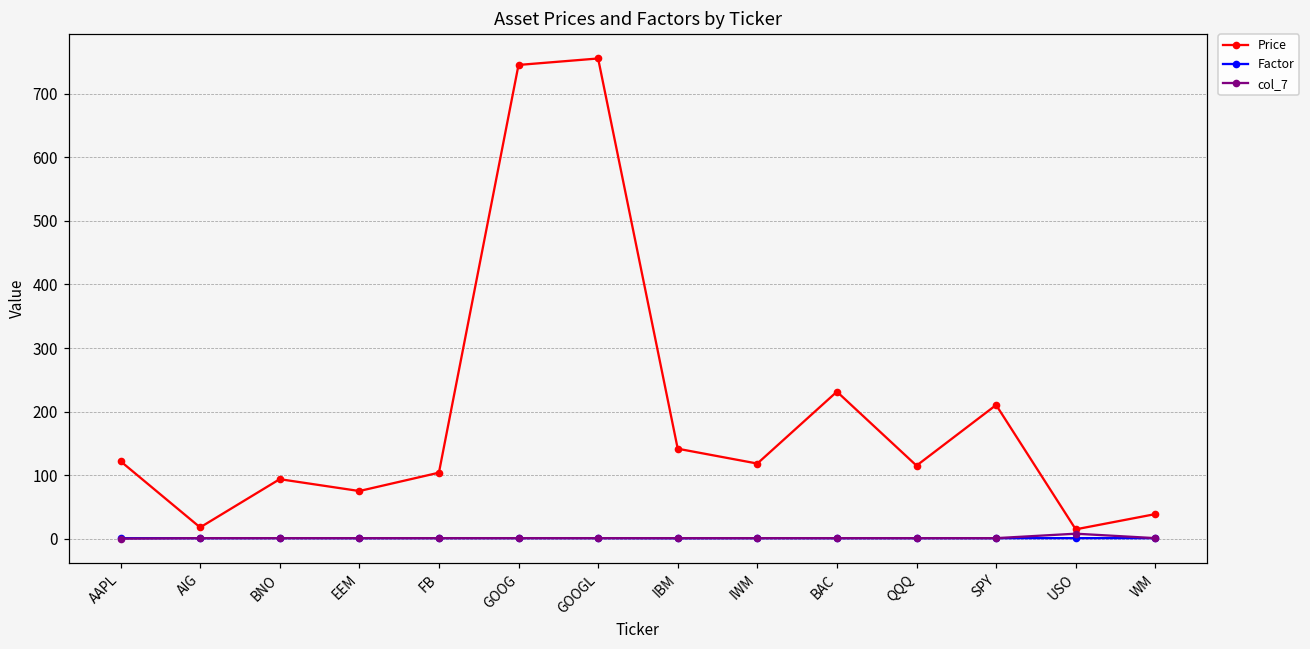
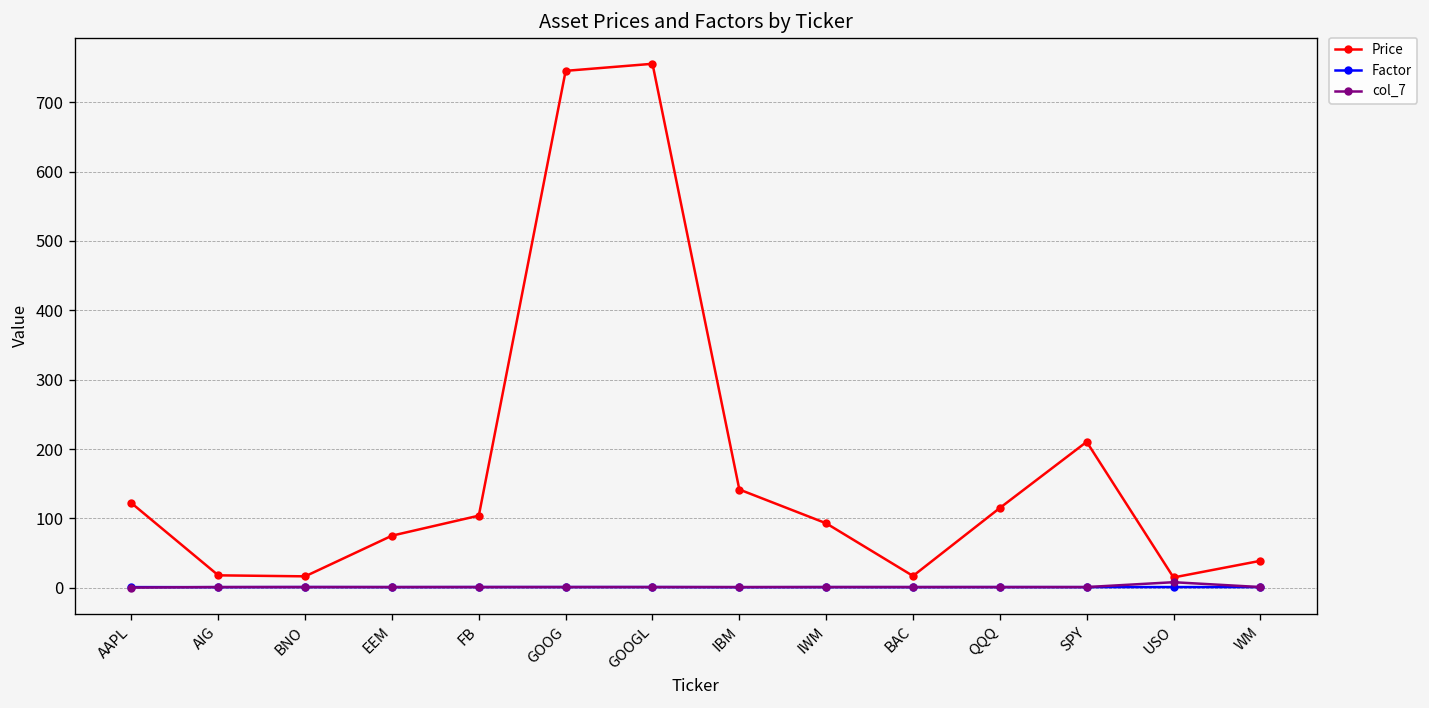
  {
    "Price": {
      "AAPL": 120,
      "AIG": 20,
-     "BNO": 90,
+     "BNO": 20,
      "EEM": 80,
      "FB": 100,
      "GOOG": 750,
      "GOOGL": 760,
      "IBM": 140,
-     "IWM": 120,
-     "BAC": 230,
+     "IWM": 90,
+     "BAC": 20,
      "QQQ": 120,
      "SPY": 210,
      "USO": 10,
      "WM": 40
    },
    "Factor": {
      "USO": 0
    },
    "col_7": {
      "USO": 10
    }
  }
